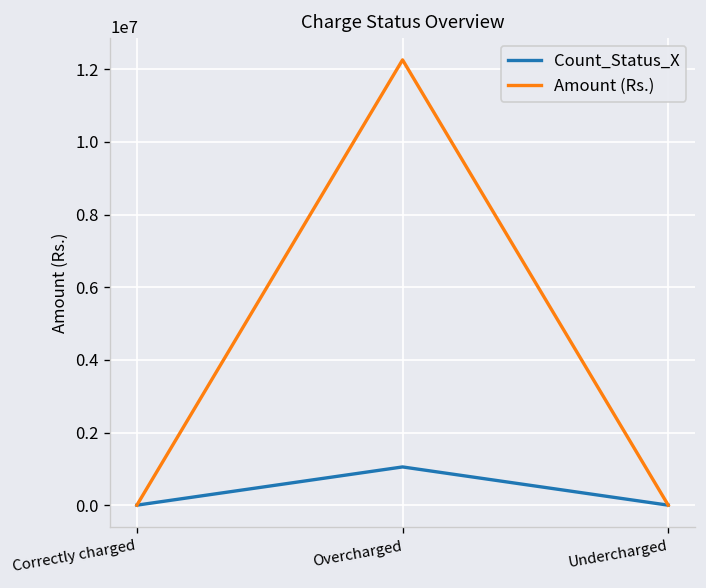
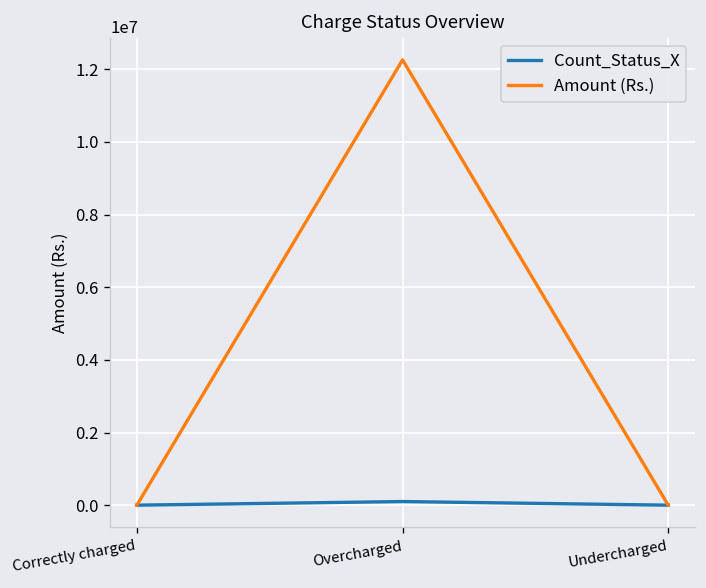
  {
    "Count_Status_X": {
-     "Overcharged": 1100000
+     "Overcharged": 100000
    },
    "Amount (Rs.)": {
      "Overcharged": 12300000
    }
  }
